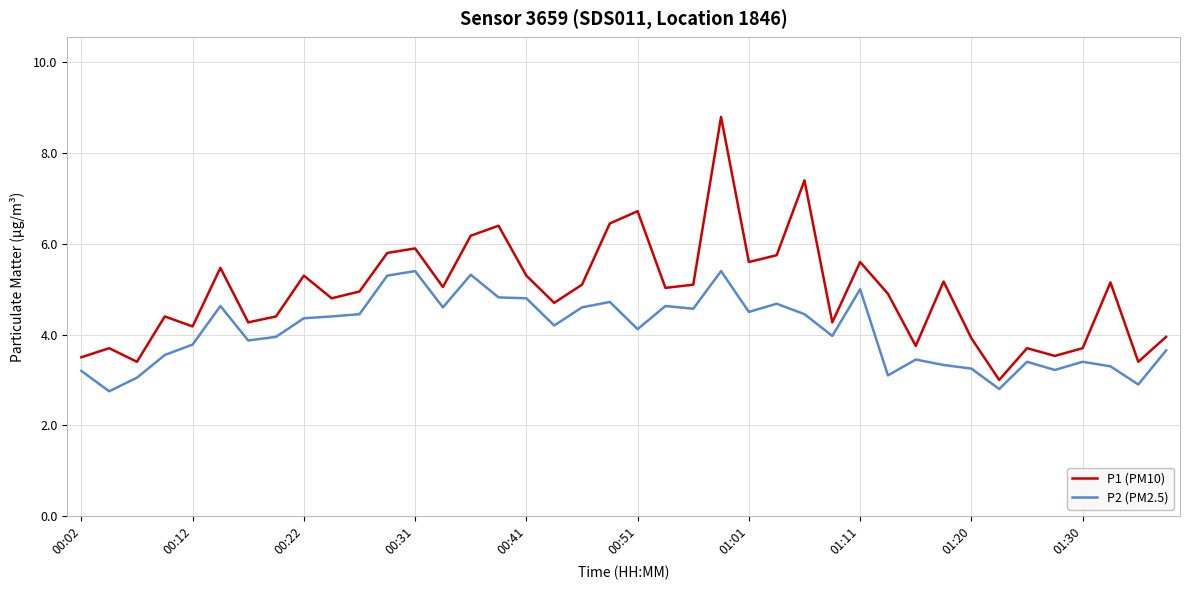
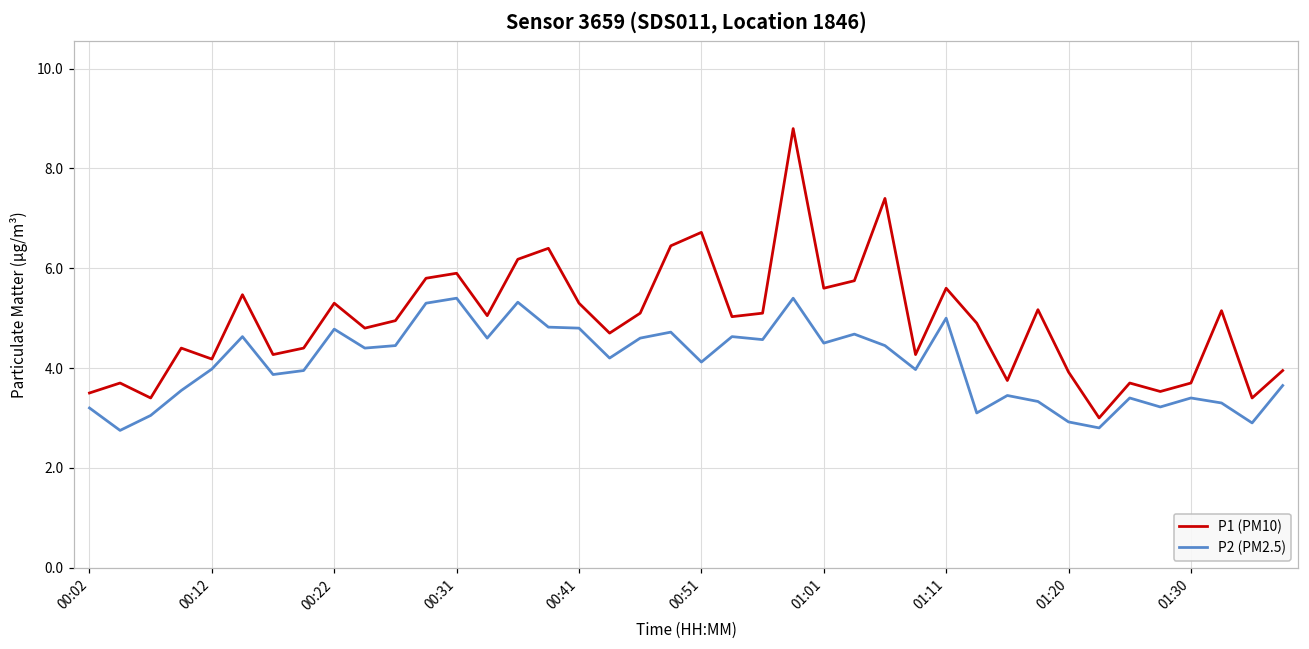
  {
    "P1 (PM10)": {
      "00:02": 3.5,
      "00:12": 4.2,
      "00:22": 5.3,
      "00:31": 5.9,
      "00:41": 5.3,
      "00:51": 6.7,
      "01:01": 5.6,
      "01:11": 5.6,
      "01:20": 3.9,
      "01:30": 3.7
    },
    "P2 (PM2.5)": {
      "00:02": 3.2,
-     "00:12": 3.8,
-     "00:22": 4.4,
+     "00:12": 4.0,
+     "00:22": 4.8,
      "00:31": 5.4,
      "00:41": 4.8,
      "00:51": 4.1,
      "01:01": 4.5,
      "01:11": 5.0,
-     "01:20": 3.3,
+     "01:20": 2.9,
      "01:30": 3.4
    }
  }
